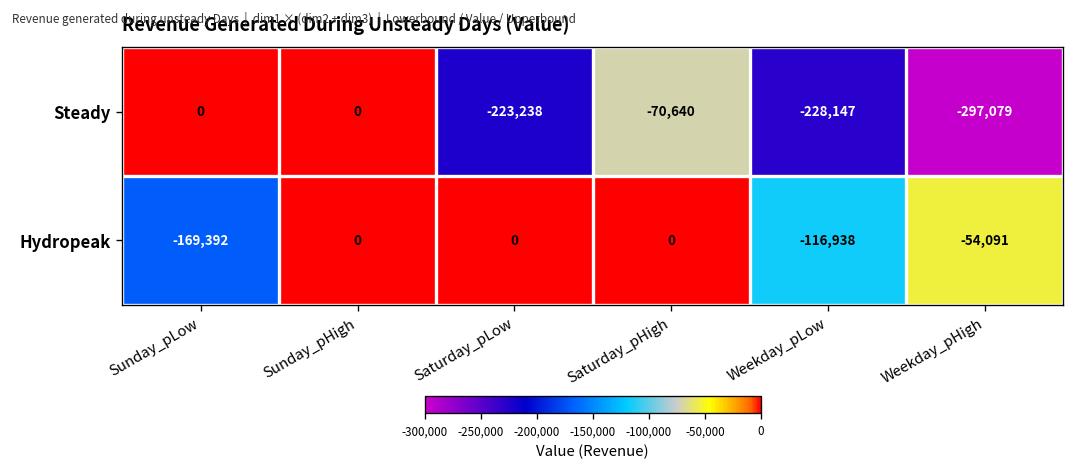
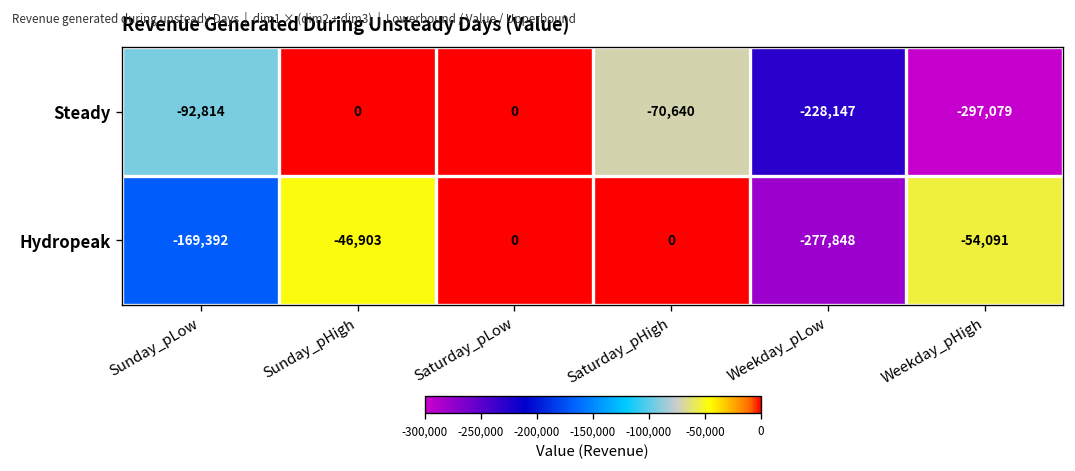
  {
    "Steady": {
-     "Sunday_pLow": "0",
+     "Sunday_pLow": "-92,814",
      "Sunday_pHigh": "0",
-     "Saturday_pLow": "-223,238",
+     "Saturday_pLow": "0",
      "Saturday_pHigh": "-70,640",
      "Weekday_pLow": "-228,147",
      "Weekday_pHigh": "-297,079"
    },
    "Hydropeak": {
      "Sunday_pLow": "-169,392",
-     "Sunday_pHigh": "0",
+     "Sunday_pHigh": "-46,903",
      "Saturday_pLow": "0",
      "Saturday_pHigh": "0",
-     "Weekday_pLow": "-116,938",
+     "Weekday_pLow": "-277,848",
      "Weekday_pHigh": "-54,091"
    }
  }
